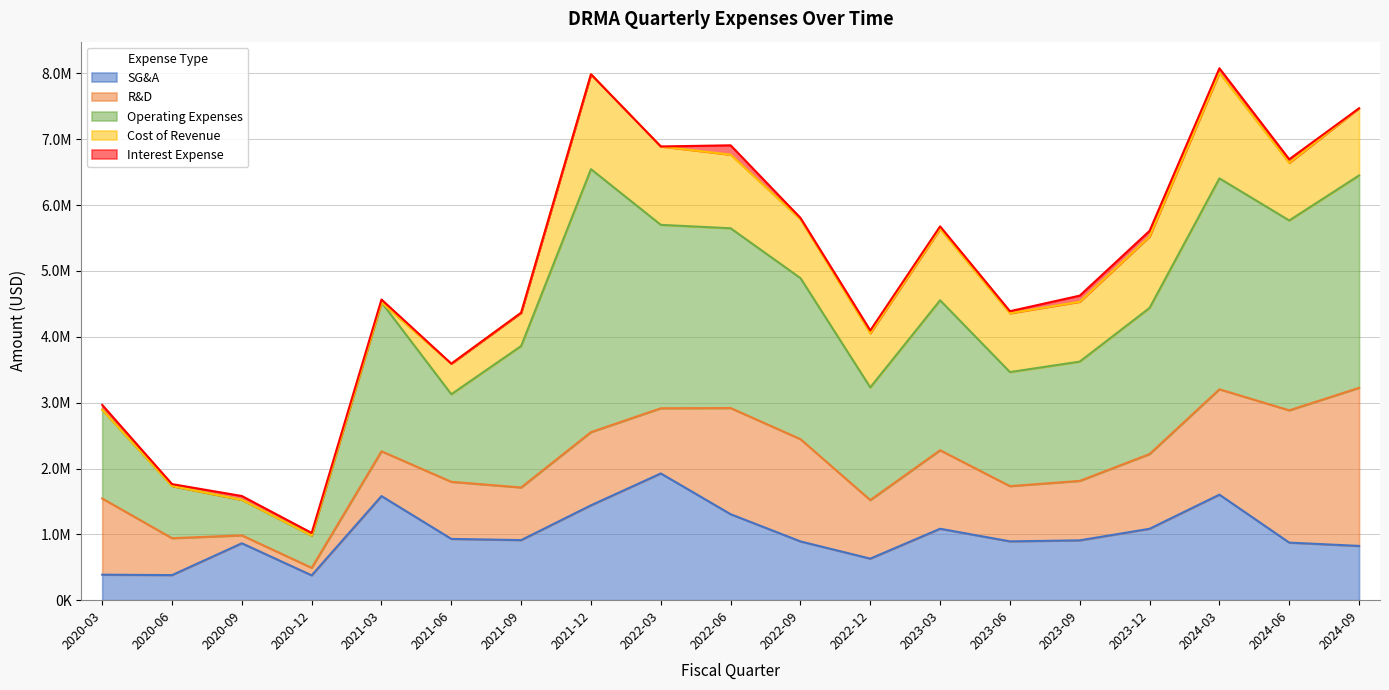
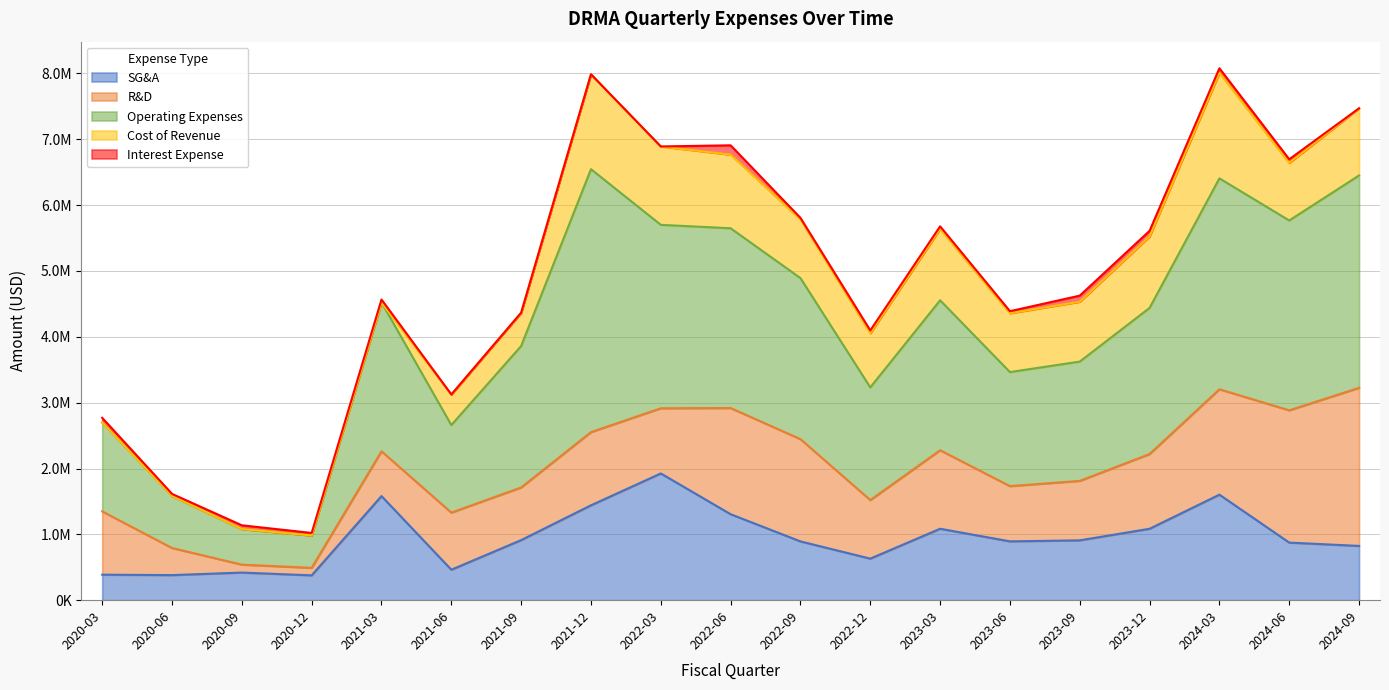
  {
    "SG&A": {
      "2020-03": 400000,
      "2020-06": 400000,
-     "2020-09": 900000,
+     "2020-09": 400000,
      "2020-12": 400000,
      "2021-03": 1600000,
-     "2021-06": 900000,
+     "2021-06": 500000,
      "2021-09": 900000,
      "2021-12": 1400000,
      "2022-03": 1900000,
      "2022-06": 1300000,
      "2022-09": 900000,
      "2022-12": 600000,
      "2023-03": 1100000,
      "2023-06": 900000,
      "2023-09": 900000,
      "2023-12": 1100000,
      "2024-03": 1600000,
      "2024-06": 900000,
      "2024-09": 800000
    },
    "R&D": {
-     "2020-03": 1200000,
-     "2020-06": 600000,
+     "2020-03": 1000000,
+     "2020-06": 400000,
      "2020-09": 100000,
      "2020-12": 100000,
      "2021-03": 700000,
      "2021-06": 900000,
      "2021-09": 800000,
      "2021-12": 1100000,
      "2022-03": 1000000,
      "2022-06": 1600000,
      "2022-09": 1600000,
      "2022-12": 900000,
      "2023-03": 1200000,
      "2023-06": 800000,
      "2023-09": 900000,
      "2023-12": 1100000,
      "2024-03": 1600000,
      "2024-06": 2000000,
      "2024-09": 2400000
    },
    "Operating Expenses": {
      "2021-06": 1300000,
      "2021-09": 2100000,
      "2021-12": 4000000,
      "2022-03": 2800000,
      "2022-06": 2700000,
      "2022-09": 2400000,
      "2022-12": 1700000,
      "2023-03": 2300000,
      "2023-06": 1700000,
      "2023-09": 1800000,
      "2023-12": 2200000,
      "2024-03": 3200000,
      "2024-06": 2900000,
      "2024-09": 3200000
    },
    "Cost of Revenue": {
      "2022-06": 1100000,
      "2022-12": 800000,
      "2023-09": 900000,
      "2023-12": 1100000,
      "2024-03": 1600000,
      "2024-06": 900000
    },
    "Interest Expense": {
      "2020-03": 100000,
      "2020-09": 100000,
      "2020-12": 0,
      "2021-03": 0,
      "2022-06": 100000,
      "2022-12": 0,
      "2023-09": 100000,
      "2023-12": 100000,
      "2024-03": 100000,
      "2024-06": 100000
    }
  }
